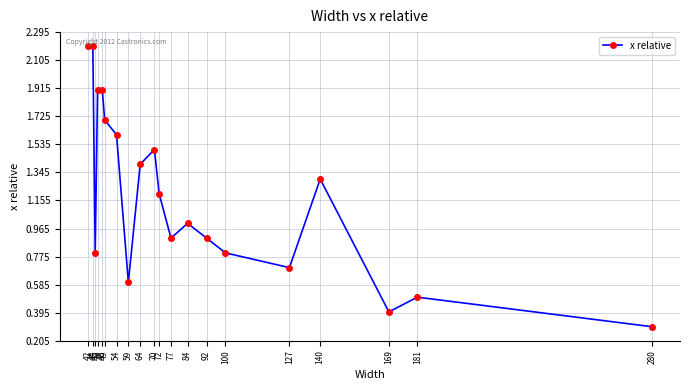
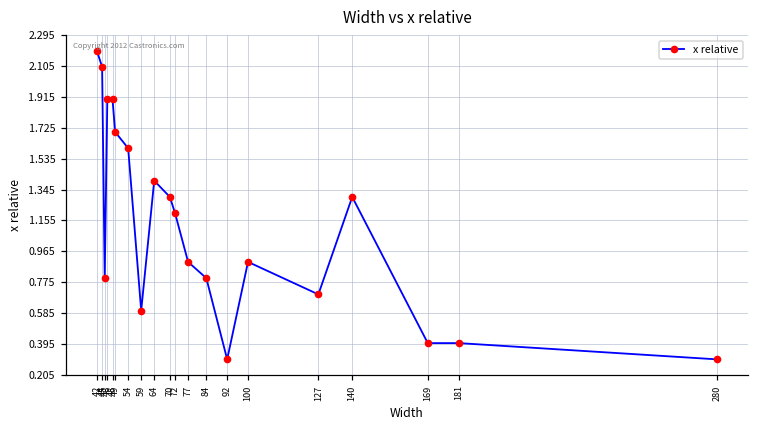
  {
-   "44": 2.2,
+   "44": 2.1,
    "45": 0.8,
    "46": 1.9,
    "48": 1.9,
    "49": 1.7,
    "54": 1.6,
    "59": 0.6,
    "64": 1.4,
-   "70": 1.5,
+   "70": 1.3,
    "72": 1.2,
    "77": 0.9,
-   "84": 1.0,
-   "92": 0.9,
-   "100": 0.8,
+   "84": 0.8,
+   "92": 0.3,
+   "100": 0.9,
    "127": 0.7,
    "140": 1.3,
    "169": 0.4,
-   "181": 0.5,
+   "181": 0.4,
    "280": 0.3
  }
